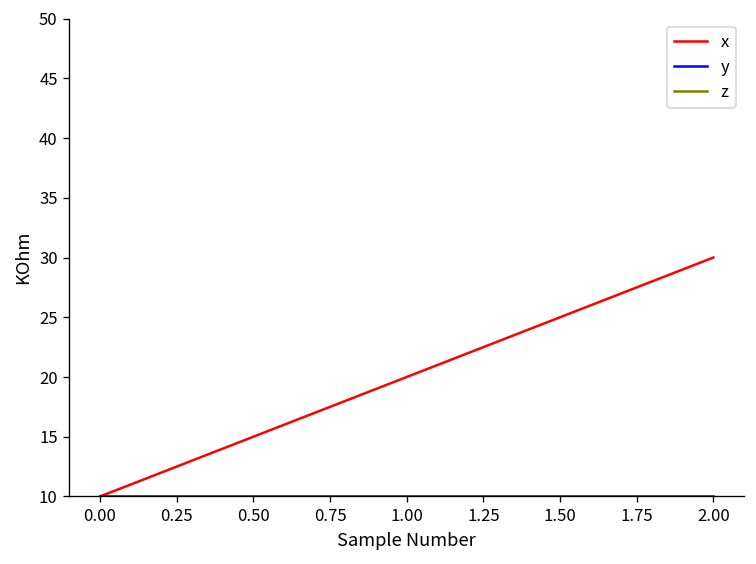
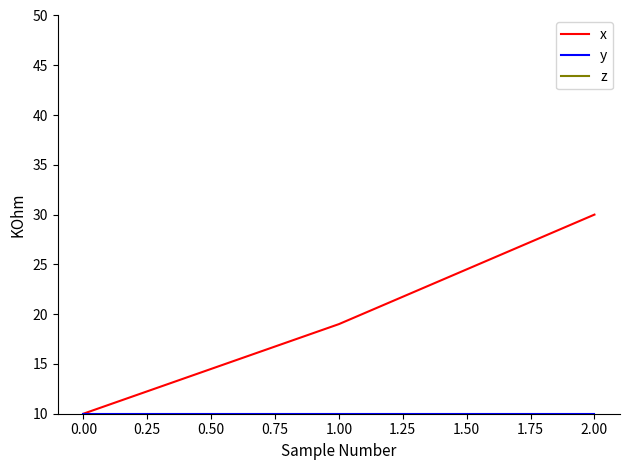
  {
    "x": {
-     "1.00": 20,
+     "1.00": 19,
      "2.00": 30
    },
    "y": {
      "1.00": 10,
      "2.00": 10
    }
  }
